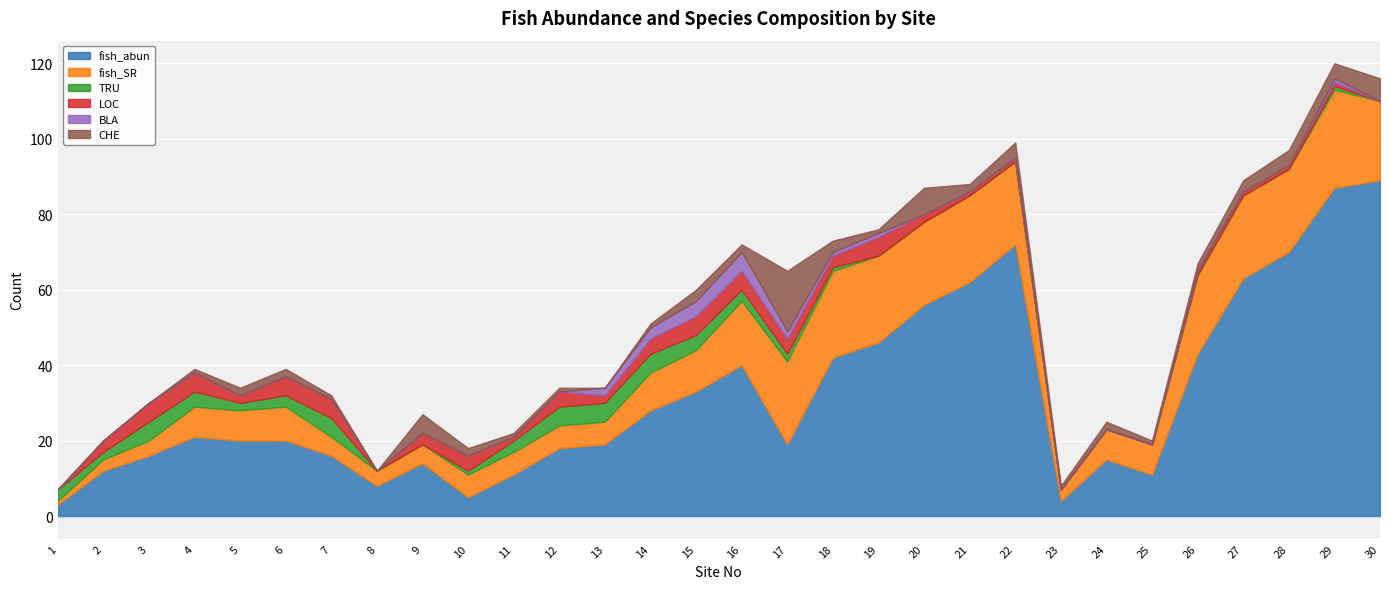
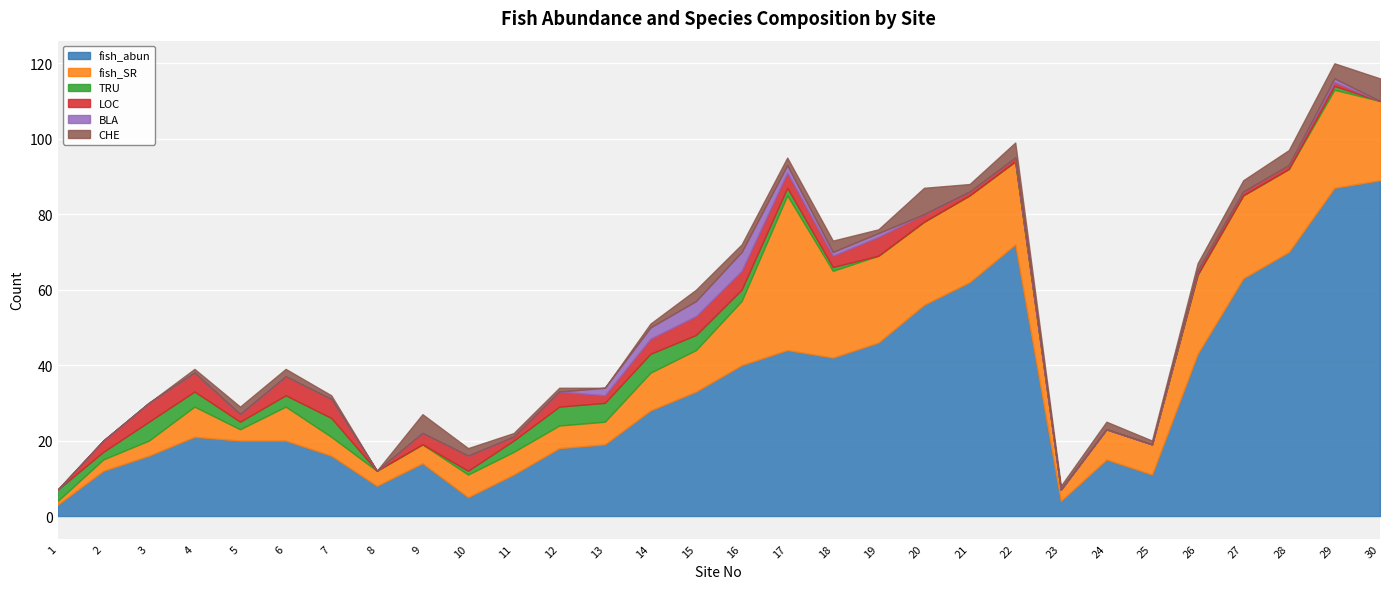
  {
    "fish_abun": {
      "1": 3,
      "2": 12,
      "3": 16,
      "4": 21,
      "5": 20,
      "6": 20,
      "7": 16,
      "8": 8,
      "9": 14,
      "10": 5,
      "11": 11,
      "12": 18,
      "13": 19,
      "14": 28,
      "15": 33,
      "16": 40,
-     "17": 19,
+     "17": 44,
      "18": 42,
      "19": 46,
      "20": 56,
      "21": 62,
      "22": 72,
      "23": 4,
      "24": 15,
      "25": 11,
      "26": 43,
      "27": 63,
      "28": 70,
      "29": 87,
      "30": 89
    },
    "fish_SR": {
      "1": 1,
      "2": 3,
      "3": 4,
      "4": 8,
-     "5": 8,
+     "5": 3,
      "6": 9,
      "7": 5,
      "10": 6,
      "11": 6,
      "12": 6,
      "13": 6,
      "14": 10,
      "15": 11,
      "16": 17,
-     "17": 22,
+     "17": 41,
      "18": 23,
      "29": 26
    },
    "TRU": {
      "2": 2,
      "3": 5,
      "4": 4,
      "5": 2,
      "6": 3,
      "7": 5,
      "10": 1,
      "11": 3,
      "12": 5,
      "13": 5,
      "14": 5,
      "15": 4,
      "16": 3,
      "17": 2,
      "18": 1,
      "29": 1
    },
    "LOC": {
      "13": 2,
      "14": 4,
      "15": 5,
      "16": 5,
      "17": 4,
      "18": 3,
      "19": 5,
      "29": 1
    },
    "BLA": {
      "14": 3,
      "15": 4,
      "16": 5,
      "17": 2,
      "18": 1,
      "19": 1,
      "29": 1
    },
    "CHE": {
      "4": 1,
      "5": 2,
      "6": 2,
      "7": 1,
      "9": 5,
      "10": 2,
      "11": 1,
      "12": 1,
      "14": 1,
      "15": 3,
      "16": 2,
-     "17": 16,
+     "17": 2,
      "18": 3,
      "19": 1,
      "20": 7,
      "21": 2,
      "22": 4,
      "23": 1,
      "24": 2,
      "25": 1,
      "26": 2,
      "27": 3,
      "28": 4,
      "29": 4,
      "30": 6
    }
  }
